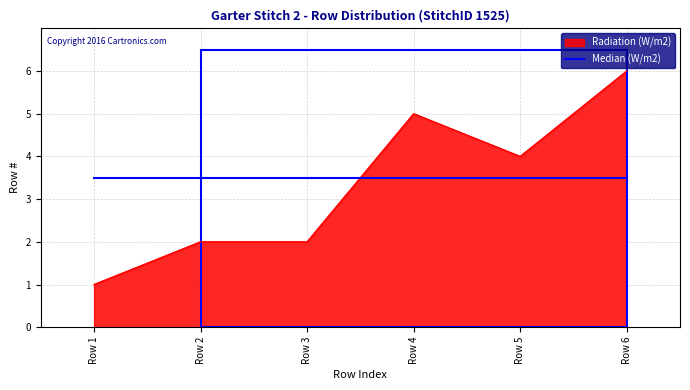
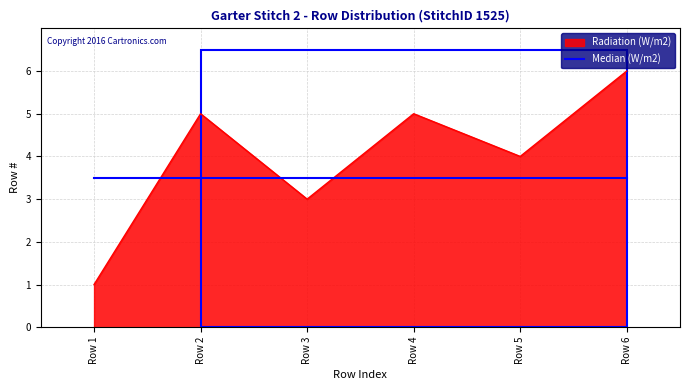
  {
    "Radiation (W/m2)": {
      "Row 1": 1,
-     "Row 2": 2,
-     "Row 3": 2,
+     "Row 2": 5,
+     "Row 3": 3,
      "Row 4": 5,
      "Row 5": 4,
      "Row 6": 6
    },
    "Median (W/m2)": {
      "Row 1": 3.5,
      "Row 2": 3.5,
      "Row 3": 3.5,
      "Row 4": 3.5,
      "Row 5": 3.5,
      "Row 6": 3.5
    }
  }
